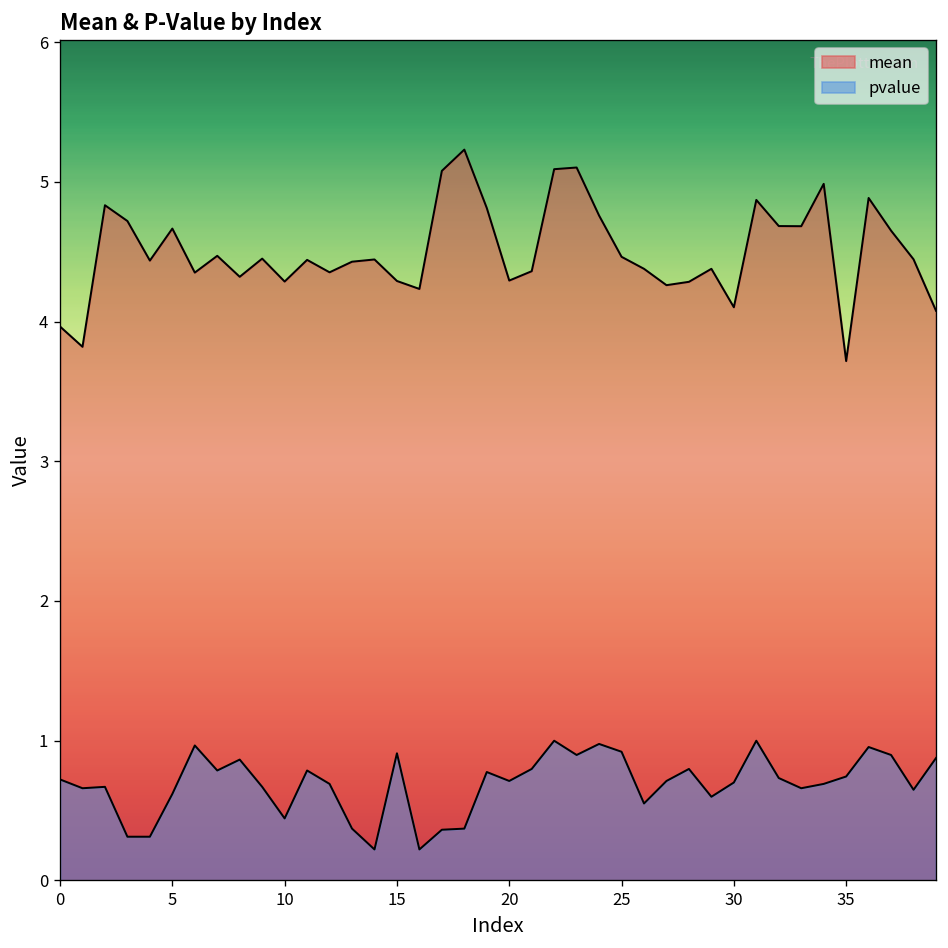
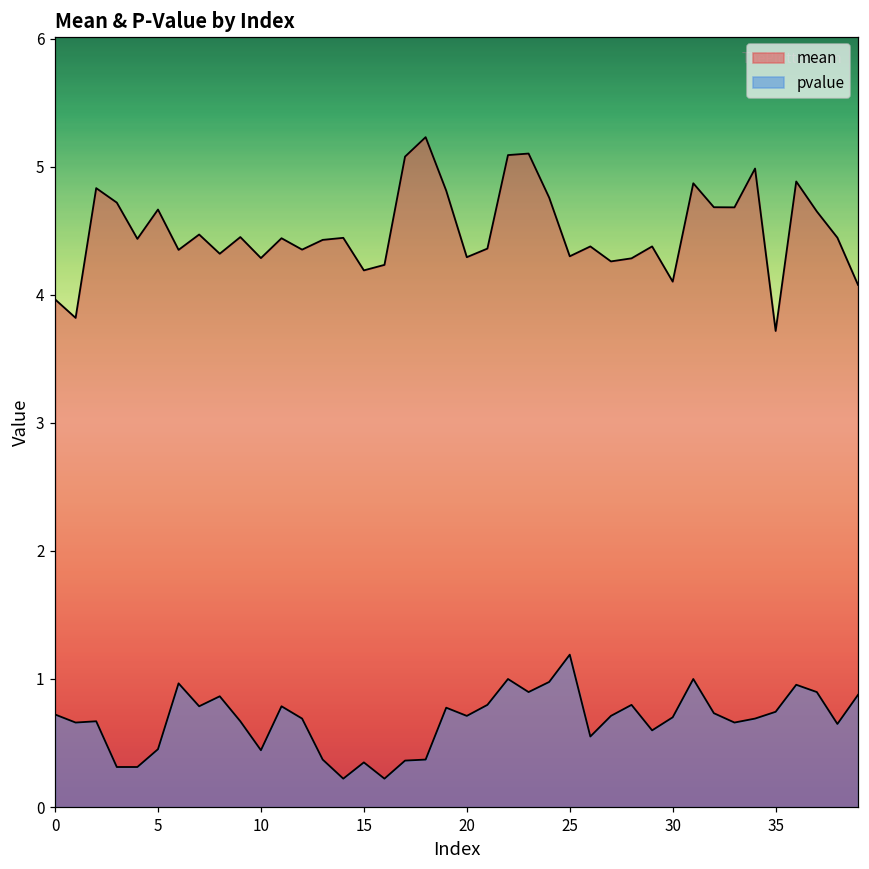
  {
    "mean": {
      "0": 3.96,
      "5": 4.67,
      "10": 4.29,
-     "15": 4.29,
+     "15": 4.19,
      "20": 4.29,
-     "25": 4.46,
+     "25": 4.30,
      "30": 4.10,
      "35": 3.72
    },
    "pvalue": {
      "0": 0.72,
-     "5": 0.62,
+     "5": 0.45,
      "10": 0.44,
-     "15": 0.91,
+     "15": 0.35,
      "20": 0.71,
-     "25": 0.92,
+     "25": 1.19,
      "30": 0.70,
      "35": 0.74
    }
  }
